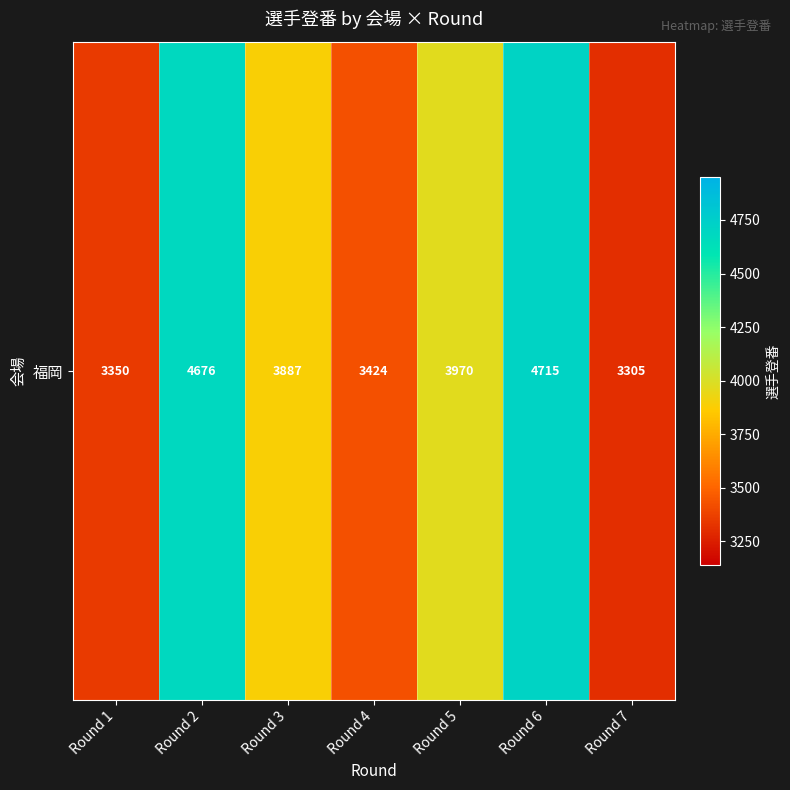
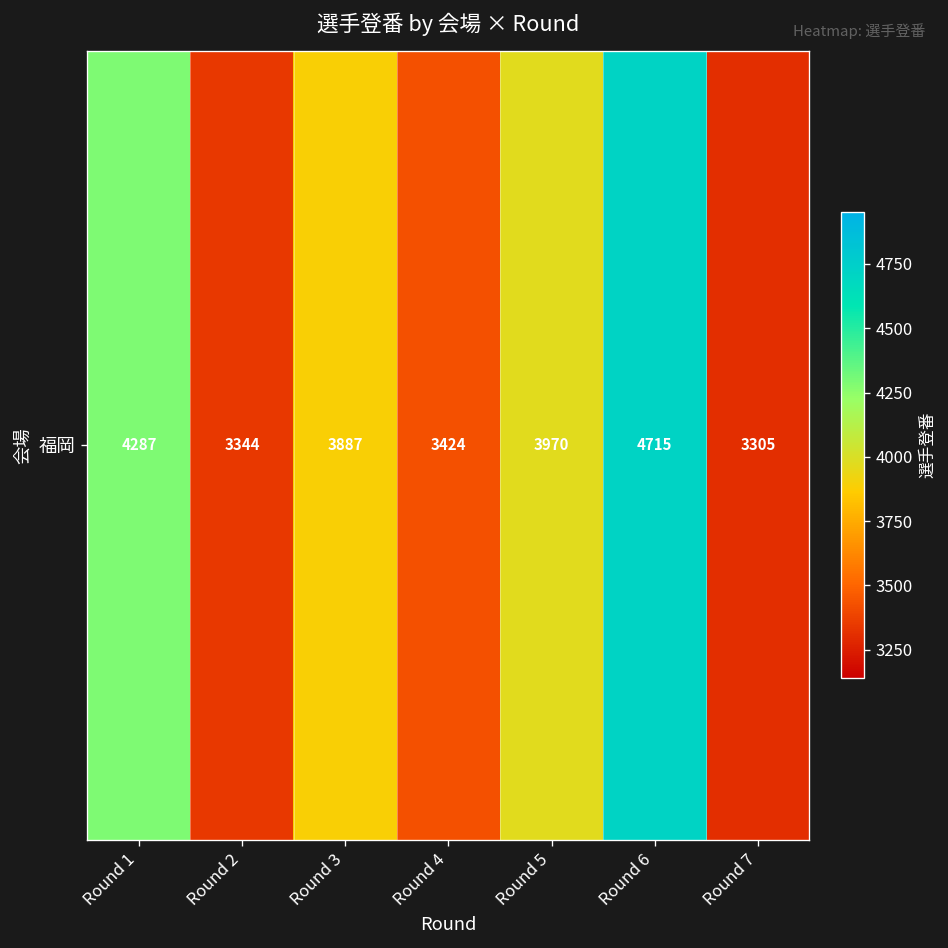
  {
    "福岡": {
-     "Round 1": 3350,
-     "Round 2": 4676,
+     "Round 1": 4287,
+     "Round 2": 3344,
      "Round 3": 3887,
      "Round 4": 3424,
      "Round 5": 3970,
      "Round 6": 4715,
      "Round 7": 3305
    }
  }
